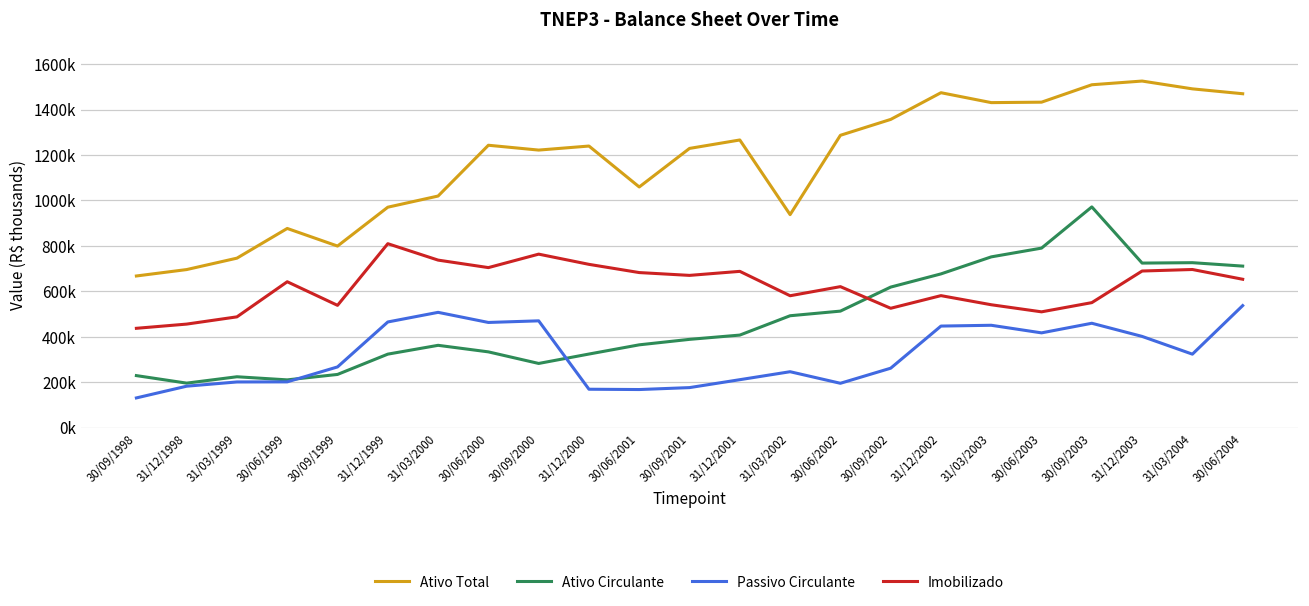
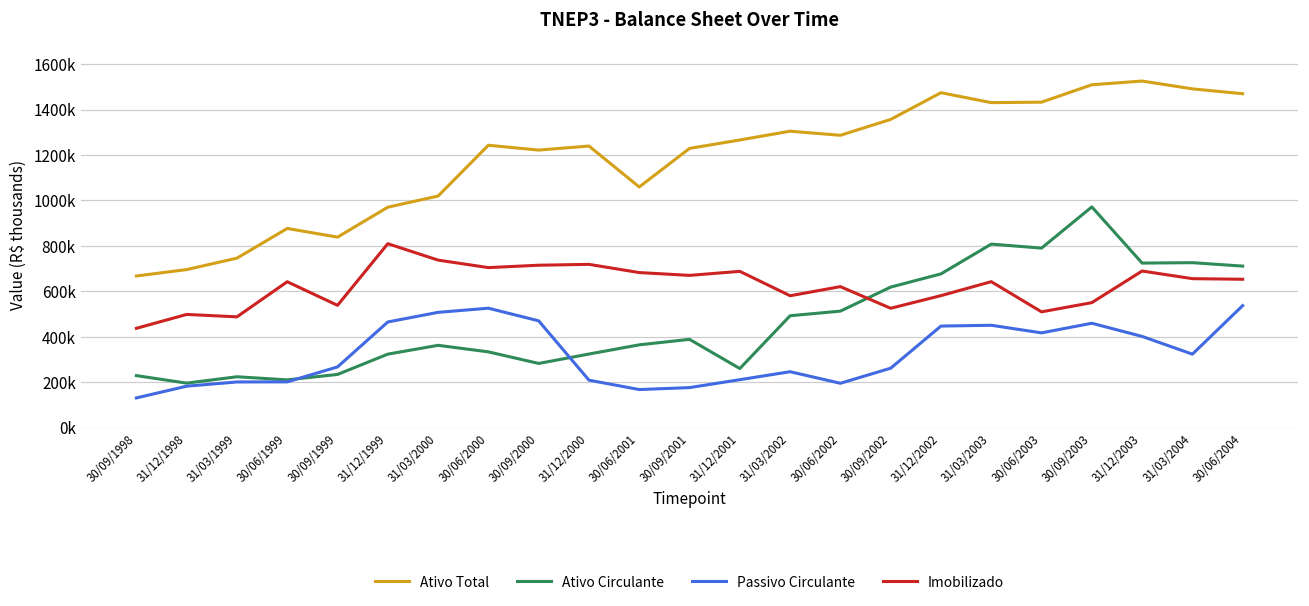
  {
    "Ativo Total": {
      "30/09/1998": 670000,
      "31/12/1998": 700000,
      "31/03/1999": 750000,
      "30/06/1999": 880000,
-     "30/09/1999": 800000,
+     "30/09/1999": 840000,
      "31/12/1999": 970000,
      "31/03/2000": 1020000,
      "30/06/2000": 1240000,
      "30/09/2000": 1220000,
      "31/12/2000": 1240000,
      "30/06/2001": 1060000,
      "30/09/2001": 1230000,
      "31/12/2001": 1270000,
-     "31/03/2002": 940000,
+     "31/03/2002": 1300000,
      "30/06/2002": 1290000,
      "30/09/2002": 1360000,
      "31/12/2002": 1470000,
      "31/03/2003": 1430000,
      "30/06/2003": 1430000,
      "30/09/2003": 1510000,
      "31/12/2003": 1530000,
      "31/03/2004": 1490000,
      "30/06/2004": 1470000
    },
    "Ativo Circulante": {
      "30/09/1998": 230000,
      "31/12/1998": 200000,
      "31/03/1999": 220000,
      "30/09/1999": 230000,
      "31/12/1999": 320000,
      "31/03/2000": 360000,
      "30/06/2000": 330000,
      "30/09/2000": 280000,
      "31/12/2000": 320000,
      "30/06/2001": 360000,
      "30/09/2001": 390000,
-     "31/12/2001": 410000,
+     "31/12/2001": 260000,
      "31/03/2002": 490000,
      "30/06/2002": 510000,
      "30/09/2002": 620000,
      "31/12/2002": 680000,
-     "31/03/2003": 750000,
+     "31/03/2003": 810000,
      "30/06/2003": 790000,
      "30/09/2003": 970000,
      "31/12/2003": 720000,
      "31/03/2004": 730000,
      "30/06/2004": 710000
    },
    "Passivo Circulante": {
      "30/09/1998": 130000,
      "31/12/1998": 180000,
      "31/03/1999": 200000,
      "30/09/1999": 270000,
      "31/12/1999": 470000,
      "31/03/2000": 510000,
-     "30/06/2000": 460000,
+     "30/06/2000": 530000,
      "30/09/2000": 470000,
-     "31/12/2000": 170000,
+     "31/12/2000": 210000,
      "30/06/2001": 170000,
      "30/09/2001": 180000,
      "31/12/2001": 210000,
      "31/03/2002": 250000,
      "30/06/2002": 200000,
      "30/09/2002": 260000,
      "31/12/2002": 450000,
      "31/03/2003": 450000,
      "30/06/2003": 420000,
      "30/09/2003": 460000,
      "31/12/2003": 400000,
      "31/03/2004": 320000,
      "30/06/2004": 540000
    },
    "Imobilizado": {
      "30/09/1998": 440000,
-     "31/12/1998": 460000,
+     "31/12/1998": 500000,
      "31/03/1999": 490000,
      "30/06/1999": 640000,
      "30/09/1999": 540000,
      "31/12/1999": 810000,
      "31/03/2000": 740000,
      "30/06/2000": 700000,
-     "30/09/2000": 760000,
+     "30/09/2000": 710000,
      "31/12/2000": 720000,
      "30/06/2001": 680000,
      "30/09/2001": 670000,
      "31/12/2001": 690000,
      "31/03/2002": 580000,
      "30/06/2002": 620000,
      "30/09/2002": 530000,
      "31/12/2002": 580000,
-     "31/03/2003": 540000,
+     "31/03/2003": 640000,
      "30/06/2003": 510000,
      "30/09/2003": 550000,
      "31/12/2003": 690000,
-     "31/03/2004": 700000,
+     "31/03/2004": 660000,
      "30/06/2004": 650000
    }
  }
